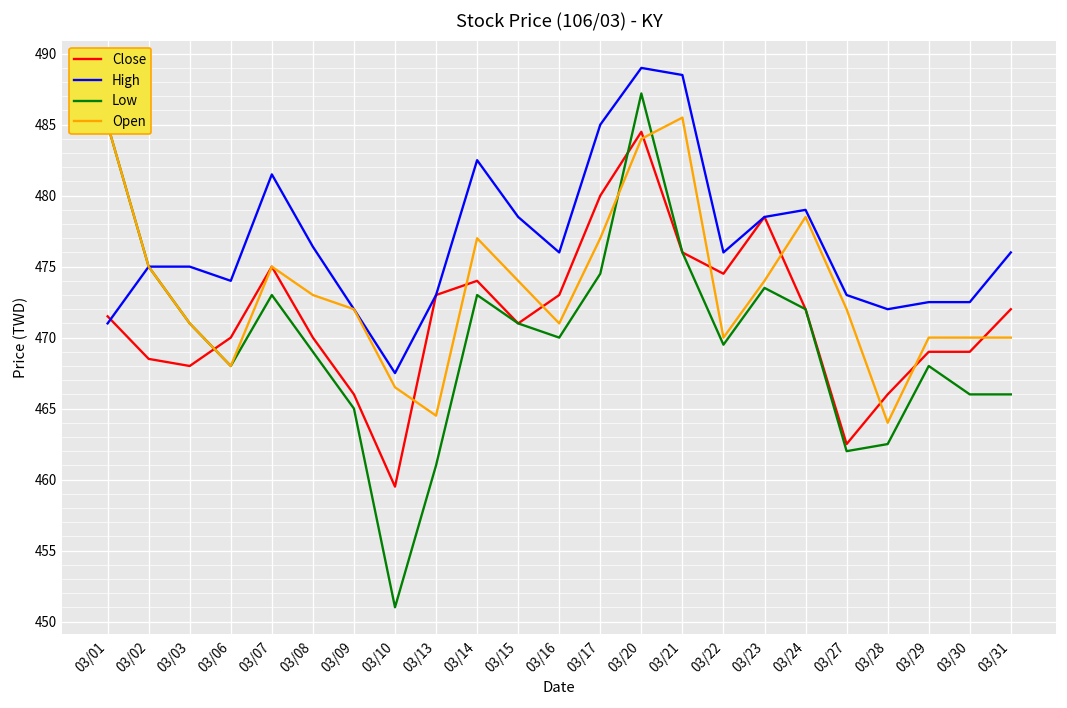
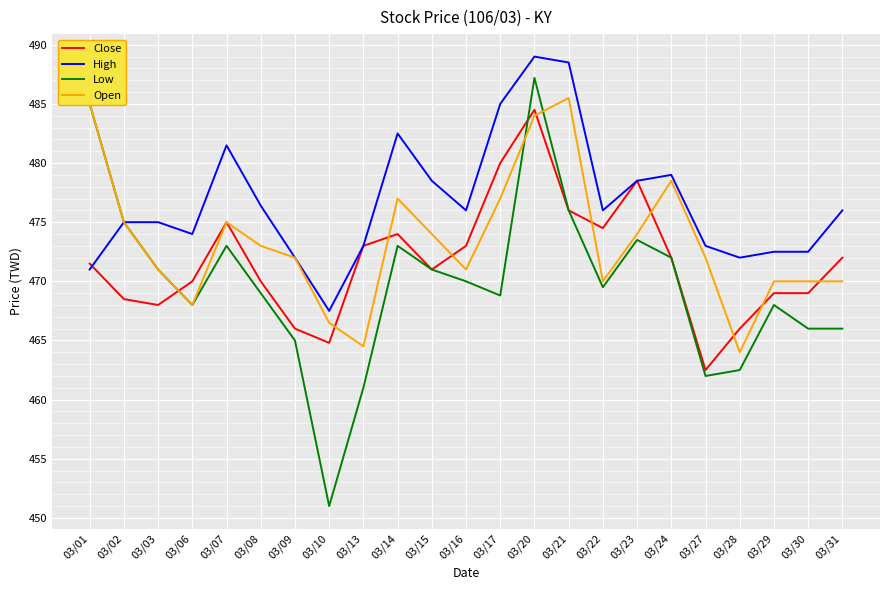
  {
    "Close": {
      "03/01": 471.5,
      "03/02": 468.5,
      "03/03": 468.0,
      "03/06": 470.0,
      "03/08": 470.0,
      "03/09": 466.0,
-     "03/10": 459.5,
+     "03/10": 464.8,
      "03/14": 474.0,
      "03/16": 473.0,
      "03/17": 480.0,
      "03/20": 484.5,
      "03/22": 474.5,
      "03/27": 462.5,
      "03/28": 466.0,
      "03/29": 469.0,
      "03/30": 469.0,
      "03/31": 472.0
    },
    "High": {
      "03/01": 471.0,
      "03/03": 475.0,
      "03/06": 474.0,
      "03/07": 481.5,
      "03/08": 476.4,
      "03/10": 467.5,
      "03/14": 482.5,
      "03/15": 478.5,
      "03/16": 476.0,
      "03/17": 485.0,
      "03/20": 489.0,
      "03/21": 488.5,
      "03/22": 476.0,
      "03/24": 479.0,
      "03/27": 473.0,
      "03/28": 472.0,
      "03/29": 472.5,
      "03/30": 472.5,
      "03/31": 476.0
    },
    "Low": {
      "03/07": 473.0,
      "03/08": 469.0,
      "03/09": 465.0,
      "03/10": 451.0,
      "03/13": 461.0,
      "03/14": 473.0,
      "03/16": 470.0,
-     "03/17": 474.5,
+     "03/17": 468.8,
      "03/20": 487.2,
      "03/22": 469.5,
      "03/23": 473.5,
      "03/27": 462.0,
      "03/28": 462.5,
      "03/29": 468.0,
      "03/30": 466.0,
      "03/31": 466.0
    },
    "Open": {
      "03/08": 473.0,
      "03/10": 466.5,
      "03/13": 464.5,
      "03/14": 477.0,
      "03/15": 474.0,
      "03/16": 471.0,
      "03/17": 477.0,
      "03/20": 484.0,
      "03/21": 485.5,
      "03/22": 470.0,
      "03/23": 474.0,
      "03/24": 478.5,
      "03/27": 472.0,
      "03/28": 464.0,
      "03/29": 470.0,
      "03/30": 470.0,
      "03/31": 470.0
    }
  }
